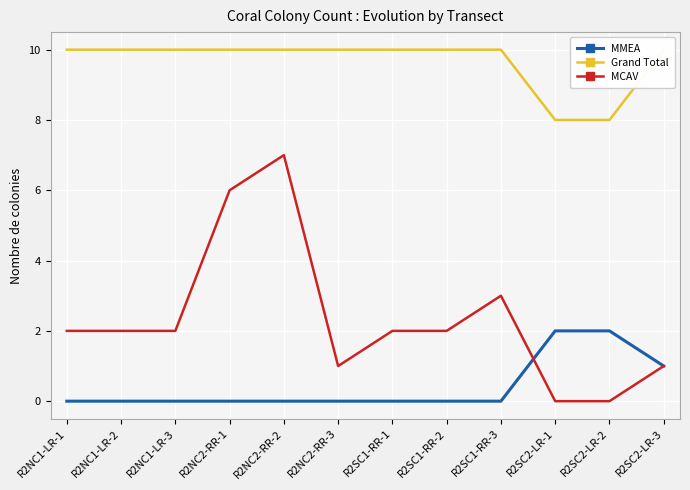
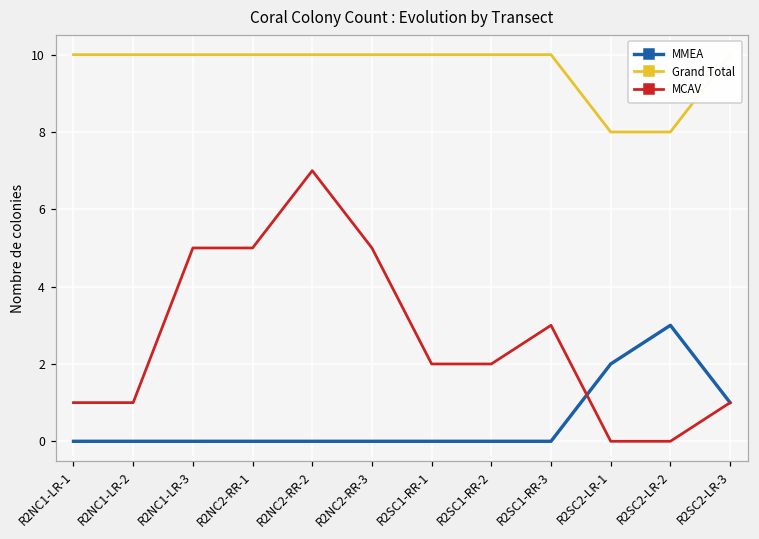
  {
    "MMEA": {
      "R2NC1-LR-1": 0,
      "R2NC1-LR-2": 0,
      "R2NC1-LR-3": 0,
      "R2NC2-RR-1": 0,
      "R2NC2-RR-2": 0,
      "R2NC2-RR-3": 0,
      "R2SC1-RR-1": 0,
      "R2SC1-RR-2": 0,
      "R2SC1-RR-3": 0,
      "R2SC2-LR-1": 2,
-     "R2SC2-LR-2": 2
+     "R2SC2-LR-2": 3
    },
    "Grand Total": {
      "R2NC1-LR-1": 10,
      "R2NC1-LR-2": 10,
      "R2NC1-LR-3": 10,
      "R2NC2-RR-1": 10,
      "R2NC2-RR-2": 10,
      "R2NC2-RR-3": 10,
      "R2SC1-RR-1": 10,
      "R2SC1-RR-2": 10,
      "R2SC1-RR-3": 10,
      "R2SC2-LR-1": 8,
      "R2SC2-LR-2": 8
    },
    "MCAV": {
-     "R2NC1-LR-1": 2,
-     "R2NC1-LR-2": 2,
-     "R2NC1-LR-3": 2,
-     "R2NC2-RR-1": 6,
+     "R2NC1-LR-1": 1,
+     "R2NC1-LR-2": 1,
+     "R2NC1-LR-3": 5,
+     "R2NC2-RR-1": 5,
      "R2NC2-RR-2": 7,
-     "R2NC2-RR-3": 1,
+     "R2NC2-RR-3": 5,
      "R2SC1-RR-1": 2,
      "R2SC1-RR-2": 2,
      "R2SC1-RR-3": 3,
      "R2SC2-LR-1": 0,
      "R2SC2-LR-2": 0
    }
  }
